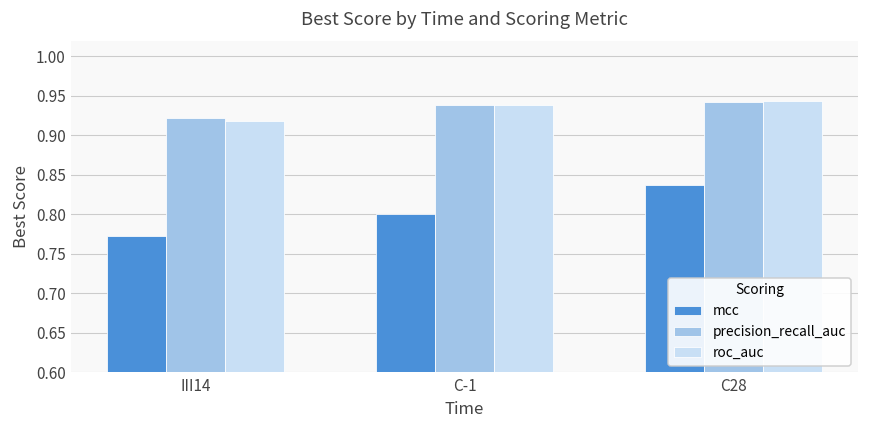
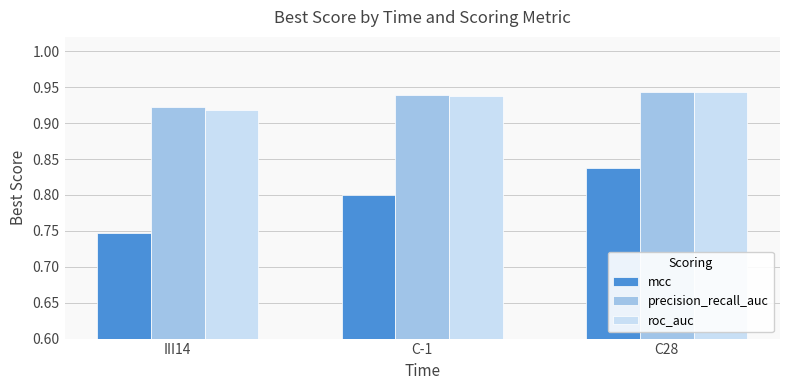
  {
    "mcc": {
-     "III14": 0.77,
+     "III14": 0.75,
      "C-1": 0.80,
      "C28": 0.84
    }
  }
